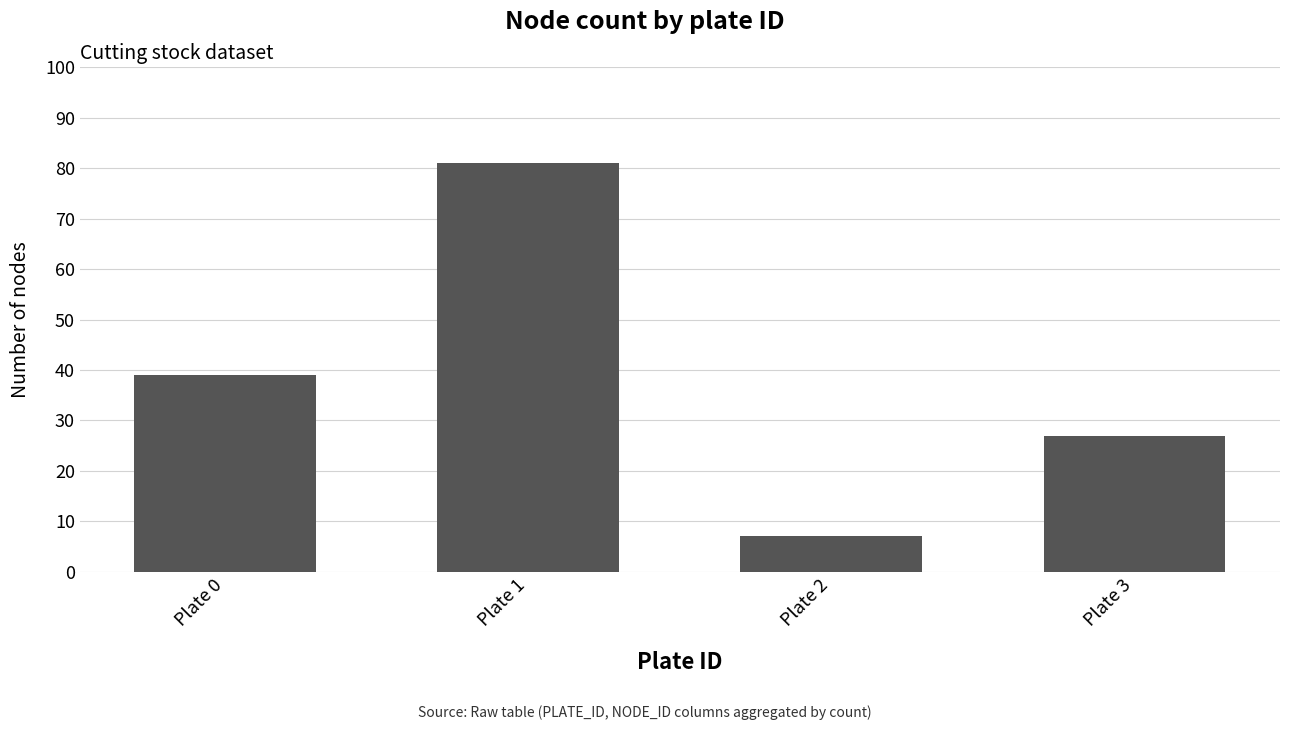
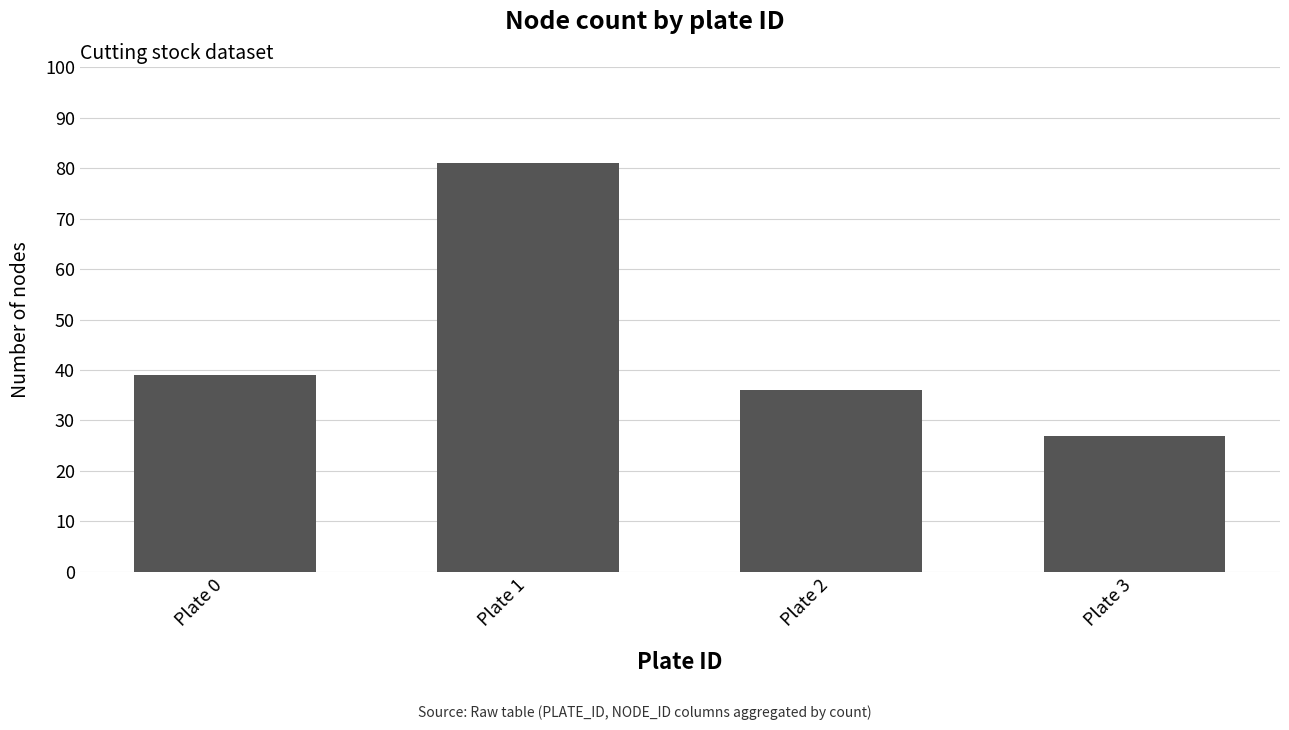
  {
    "Plate 0": 39,
    "Plate 1": 81,
-   "Plate 2": 7,
+   "Plate 2": 36,
    "Plate 3": 27
  }
